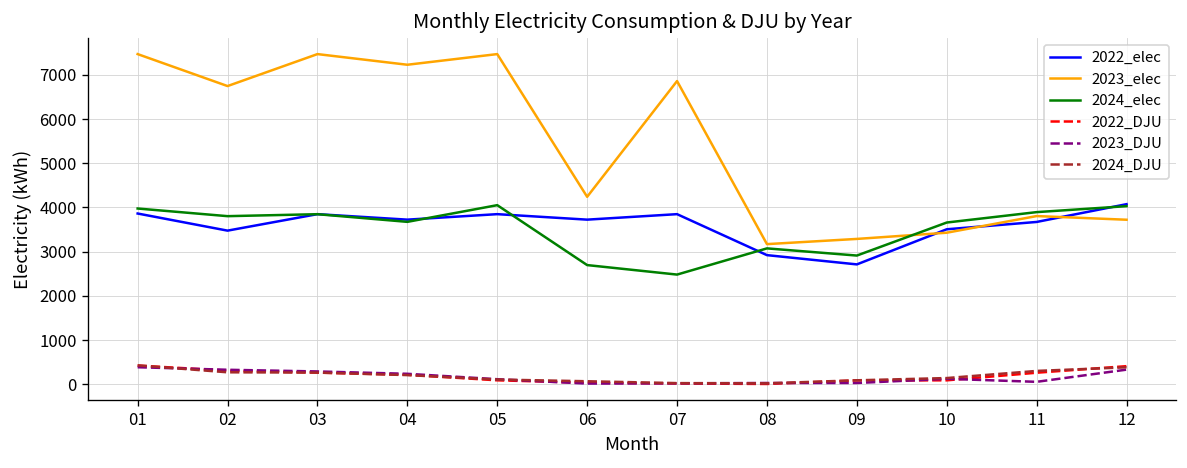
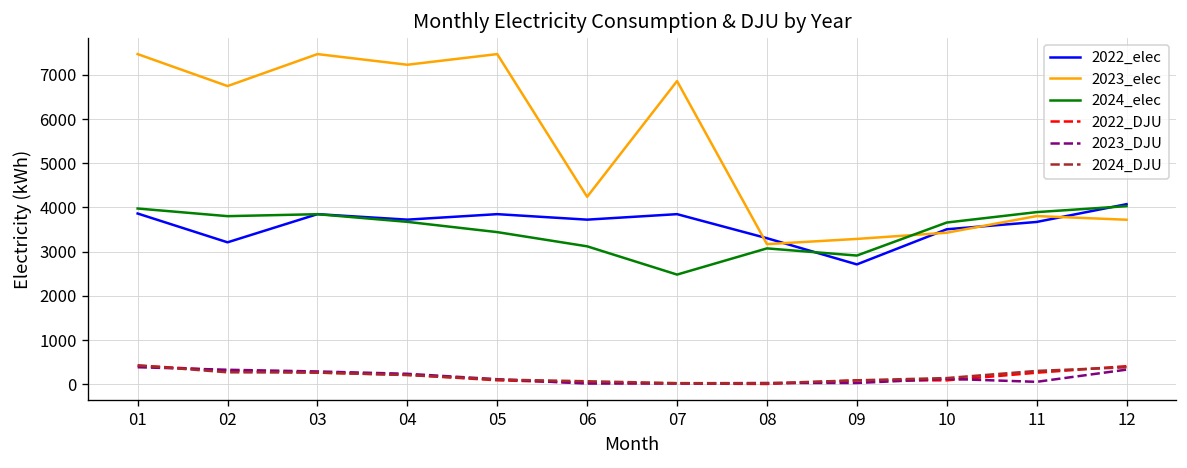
  {
    "2022_elec": {
      "01": 3900,
-     "02": 3500,
+     "02": 3200,
      "05": 3800,
      "06": 3700,
      "07": 3800,
-     "08": 2900,
+     "08": 3300,
      "09": 2700,
      "10": 3500,
      "11": 3700
    },
    "2023_elec": {
      "01": 7500,
      "02": 6700,
      "03": 7500,
      "04": 7200,
      "05": 7500,
      "06": 4200,
      "07": 6900,
      "08": 3200,
      "09": 3300,
      "10": 3400,
      "11": 3800,
      "12": 3700
    },
    "2024_elec": {
      "01": 4000,
      "02": 3800,
-     "05": 4100,
-     "06": 2700,
+     "05": 3400,
+     "06": 3100,
      "07": 2500,
      "08": 3100,
      "09": 2900,
      "10": 3700,
      "11": 3900
    },
    "2023_DJU": {
      "11": 100
    }
  }
